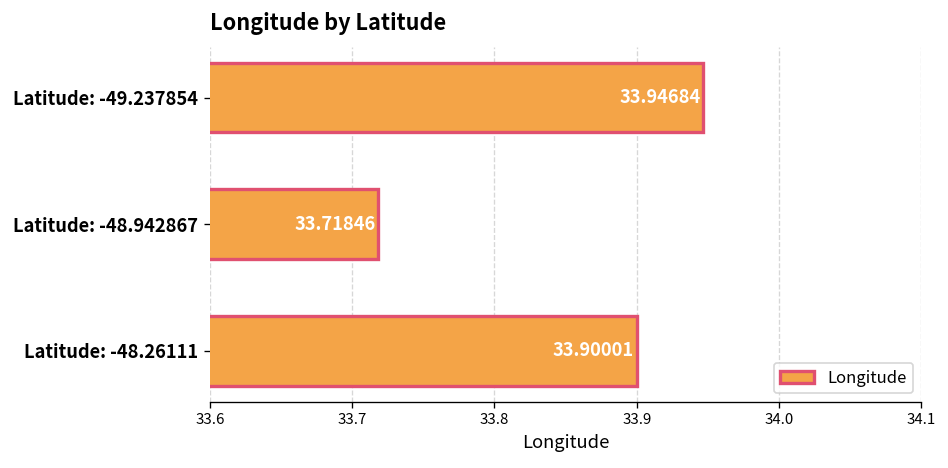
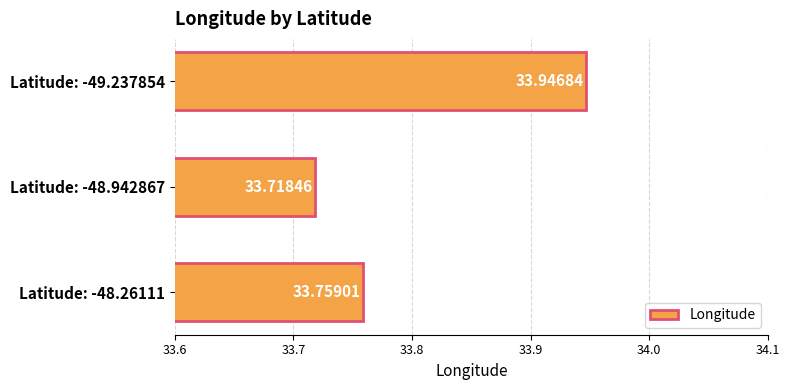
  {
    "Latitude: -49.237854": 33.94684,
    "Latitude: -48.942867": 33.71846,
-   "Latitude: -48.26111": 33.90001
+   "Latitude: -48.26111": 33.75901
  }
